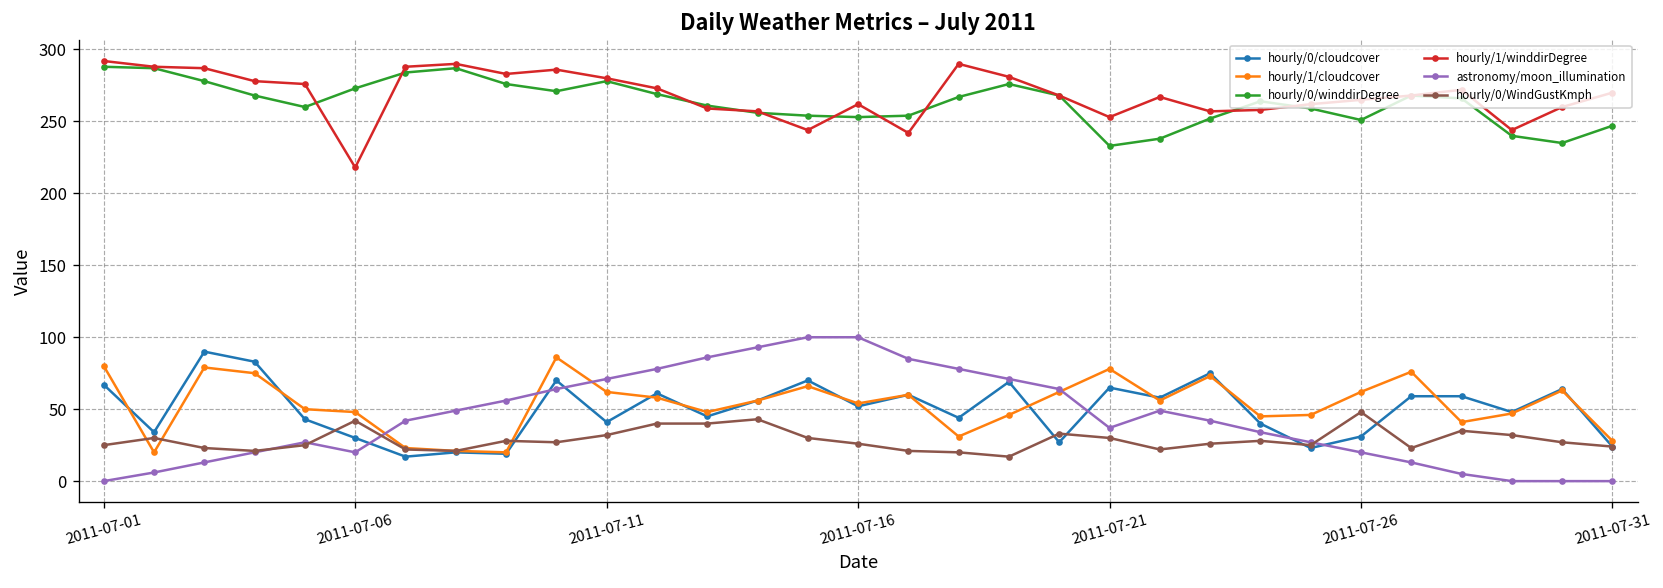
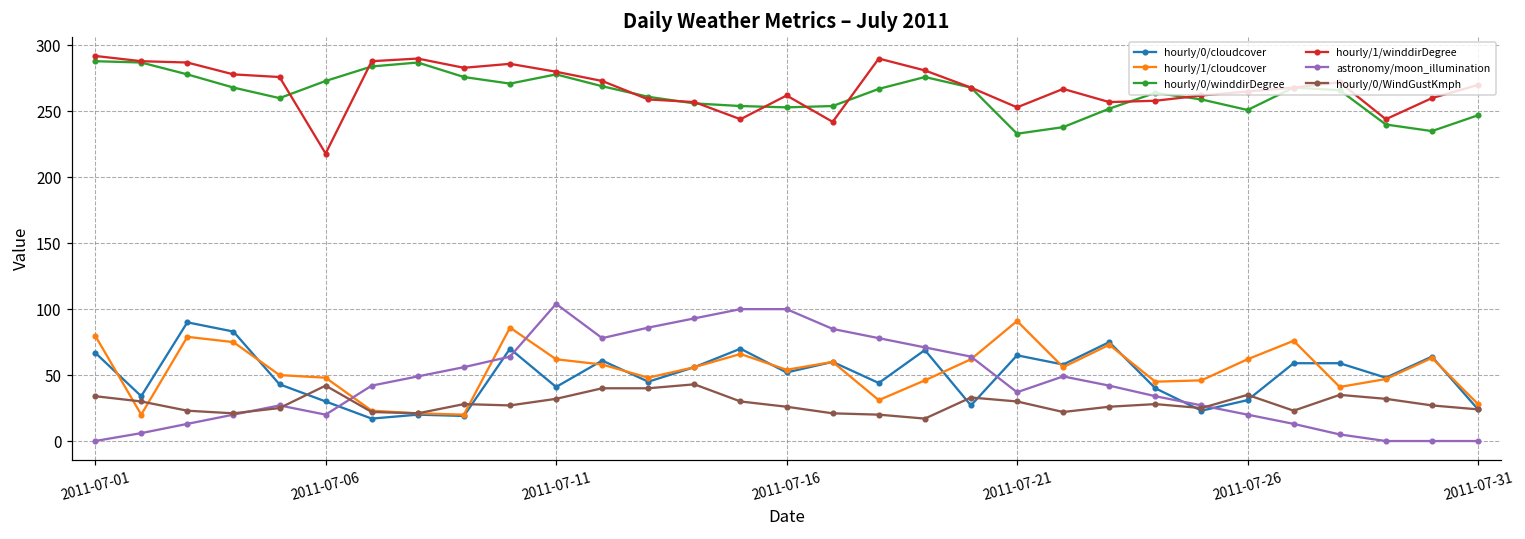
  {
    "hourly/0/cloudcover": {
      "2011-07-01": 67,
      "2011-07-06": 30,
      "2011-07-11": 41,
      "2011-07-21": 65,
      "2011-07-26": 31
    },
    "hourly/1/cloudcover": {
      "2011-07-01": 80,
      "2011-07-06": 48,
      "2011-07-11": 62,
-     "2011-07-21": 78,
+     "2011-07-21": 91,
      "2011-07-26": 62,
      "2011-07-31": 28
    },
    "hourly/0/winddirDegree": {
      "2011-07-01": 288,
      "2011-07-06": 273,
      "2011-07-16": 253,
      "2011-07-21": 233,
      "2011-07-26": 251,
      "2011-07-31": 247
    },
    "hourly/1/winddirDegree": {
      "2011-07-01": 292,
      "2011-07-06": 218,
      "2011-07-16": 262,
      "2011-07-21": 253
    },
    "astronomy/moon_illumination": {
      "2011-07-01": 0,
      "2011-07-06": 20,
-     "2011-07-11": 71,
+     "2011-07-11": 104,
      "2011-07-16": 100,
      "2011-07-21": 37,
      "2011-07-26": 20,
      "2011-07-31": 0
    },
    "hourly/0/WindGustKmph": {
-     "2011-07-01": 25,
+     "2011-07-01": 34,
      "2011-07-06": 42,
      "2011-07-11": 32,
      "2011-07-16": 26,
      "2011-07-21": 30,
-     "2011-07-26": 48
+     "2011-07-26": 35
    }
  }
